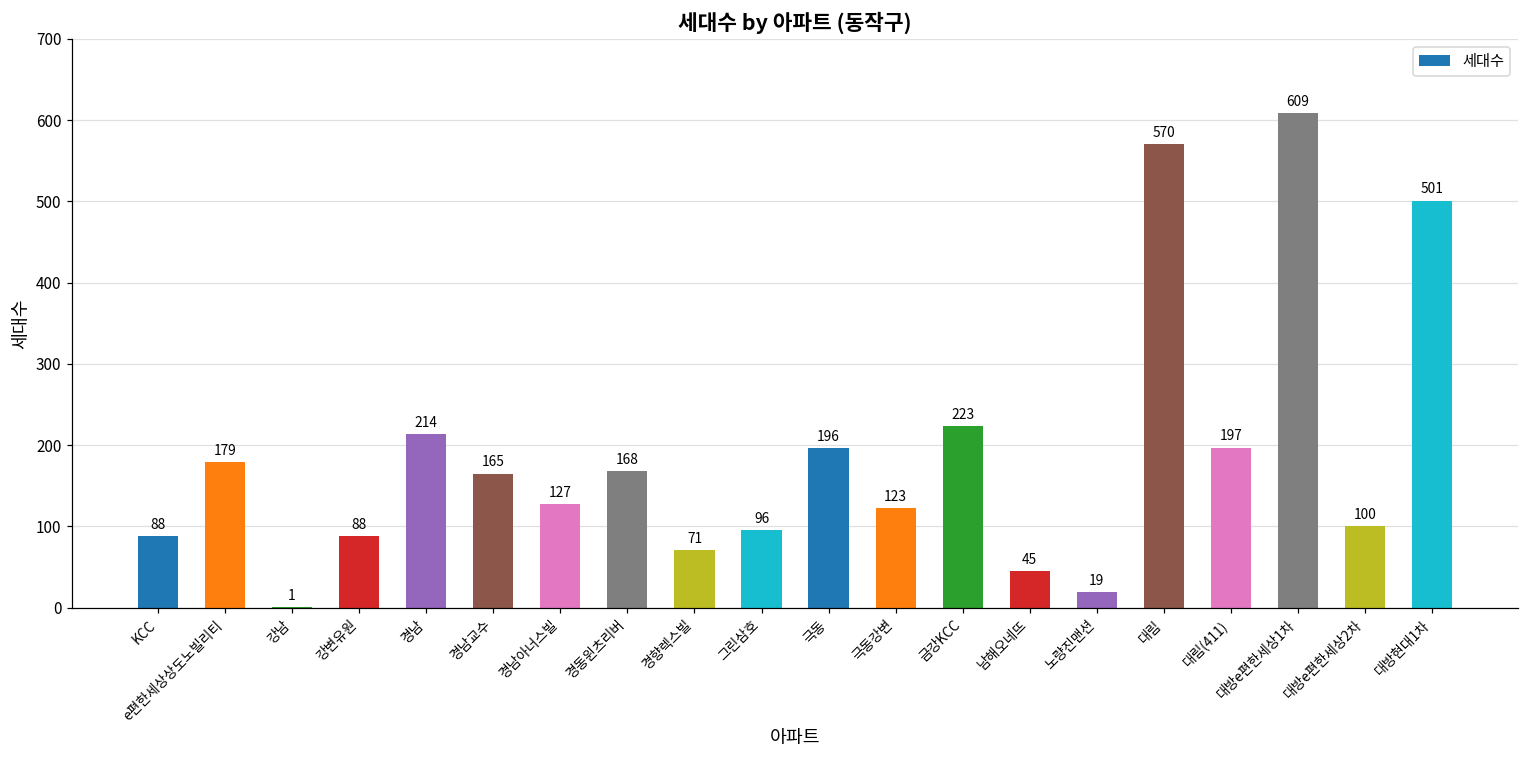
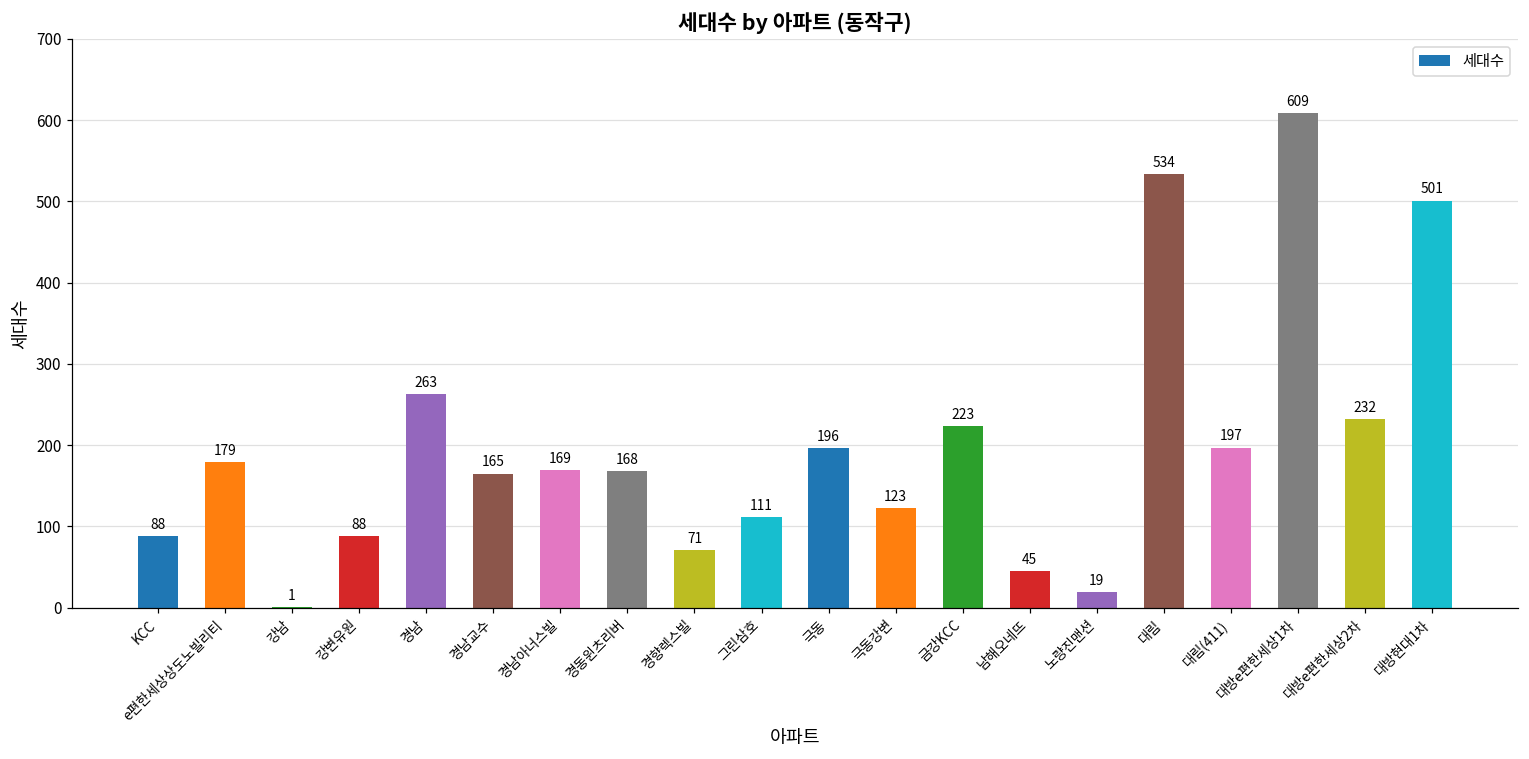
  {
    "KCC": 88,
    "e편한세상상도노빌리티": 179,
    "강남": 1,
    "강변유원": 88,
-   "경남": 214,
+   "경남": 263,
    "경남교수": 165,
-   "경남아너스빌": 127,
+   "경남아너스빌": 169,
    "경동윈츠리버": 168,
    "경향렉스빌": 71,
-   "그린삼호": 96,
+   "그린삼호": 111,
    "극동": 196,
    "극동강변": 123,
    "금강KCC": 223,
    "남해오네뜨": 45,
    "노량진맨션": 19,
-   "대림": 570,
+   "대림": 534,
    "대림(411)": 197,
    "대방e편한세상1차": 609,
-   "대방e편한세상2차": 100,
+   "대방e편한세상2차": 232,
    "대방현대1차": 501
  }
